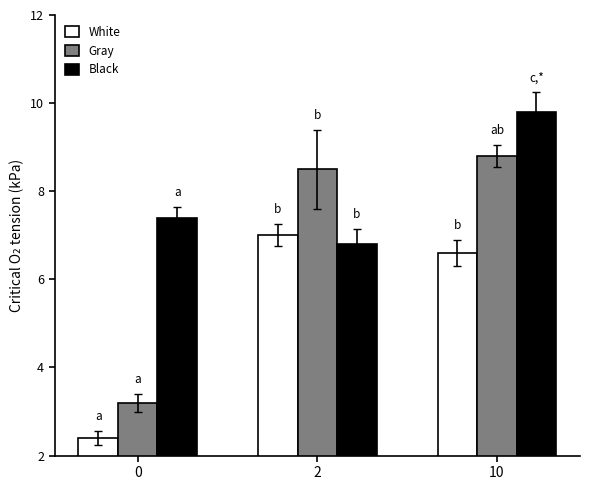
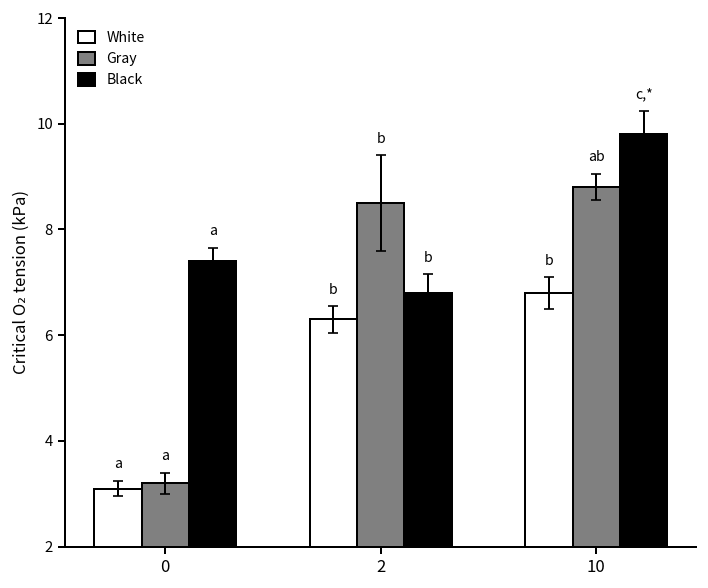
  {
    "White": {
-     "0": 2.4,
-     "2": 7.0,
-     "10": 6.6
+     "0": 3.1,
+     "2": 6.3,
+     "10": 6.8
    },
    "Gray": {
      "0": 3.2,
      "2": 8.5,
      "10": 8.8
    },
    "Black": {
      "0": 7.4,
      "2": 6.8,
      "10": 9.8
    }
  }
